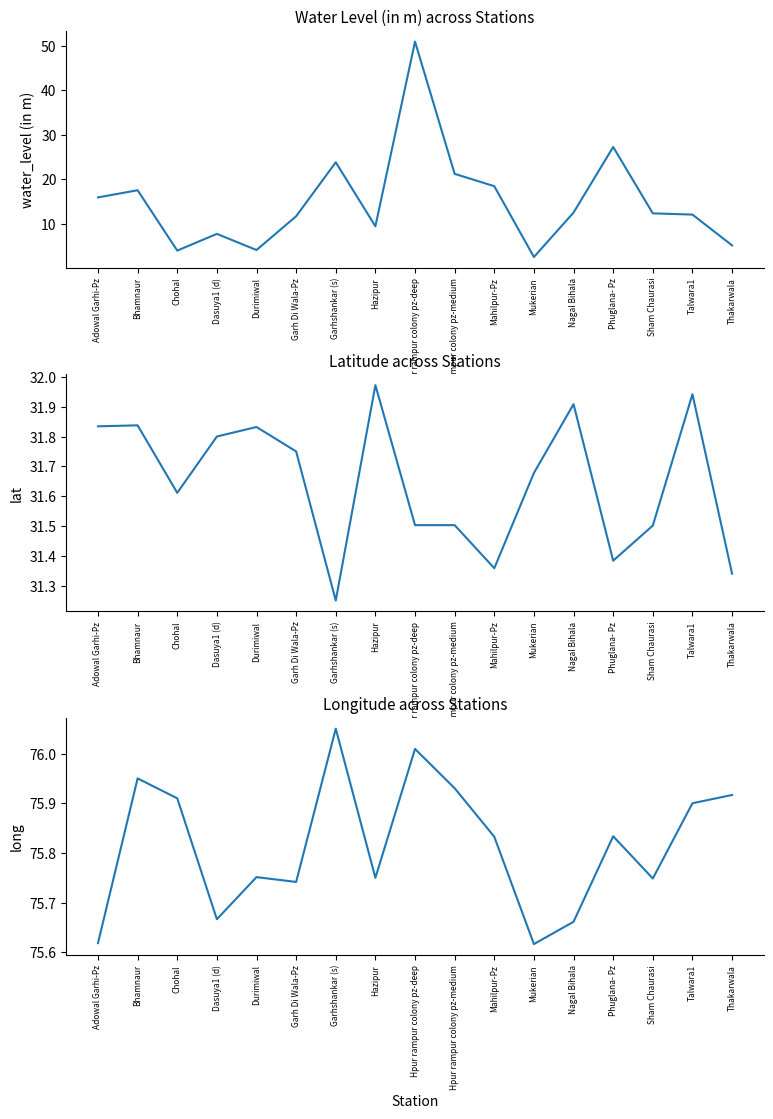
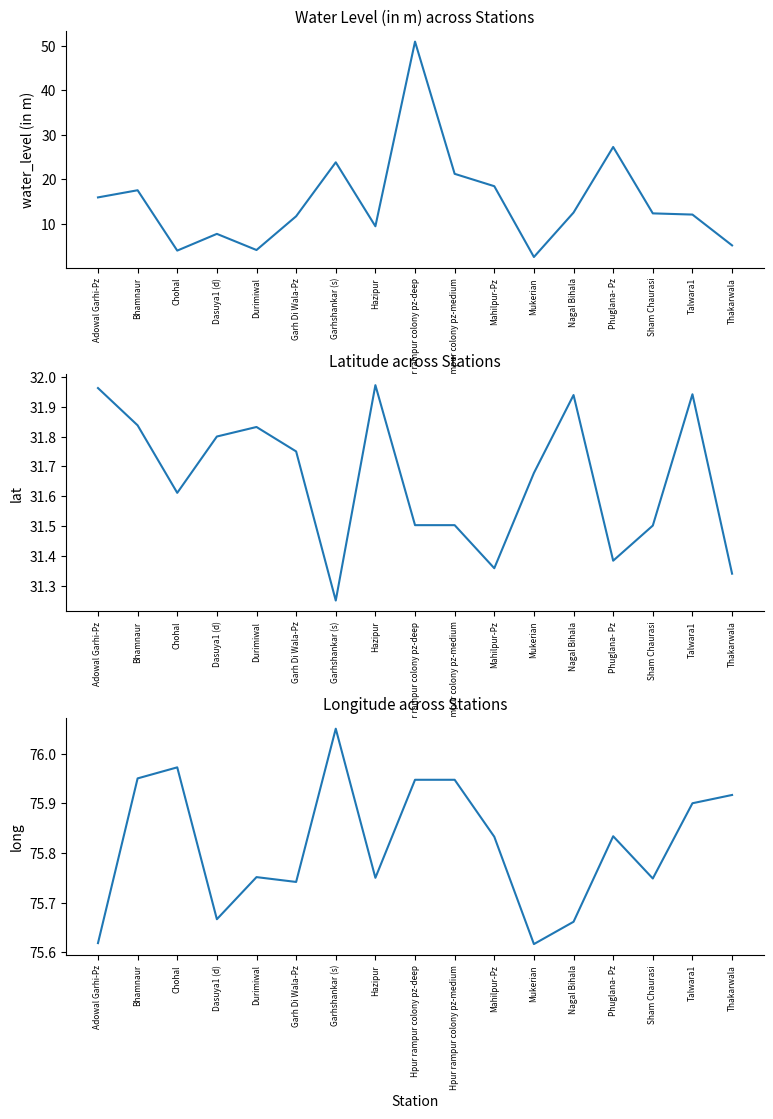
  {
    "Water Level (in m) across Stations": {
      "Adowal Garhi-Pz": 16,
      "Bhamnaur": 18,
      "Chohal": 4,
      "Dasuya1 (d)": 8,
      "Durimiwal": 4,
      "Garh Di Wala-Pz": 12,
      "Garhshankar (s)": 24,
      "Hazipur": 9,
      "Hpur rampur colony pz-deep": 51,
      "Hpur rampur colony pz-medium": 21,
      "Mahilpur-Pz": 18,
      "Mukerian": 3,
      "Nagal Bihala": 13,
      "Phuglana- Pz": 27,
      "Sham Chaurasi": 12,
      "Talwara1": 12,
      "Thakarwala": 5
    },
    "Latitude across Stations": {
-     "Adowal Garhi-Pz": 31.83,
+     "Adowal Garhi-Pz": 31.96,
      "Bhamnaur": 31.84,
      "Chohal": 31.61,
      "Dasuya1 (d)": 31.80,
      "Durimiwal": 31.83,
      "Garh Di Wala-Pz": 31.75,
      "Garhshankar (s)": 31.25,
      "Hazipur": 31.97,
      "Hpur rampur colony pz-deep": 31.50,
      "Hpur rampur colony pz-medium": 31.50,
      "Mahilpur-Pz": 31.36,
      "Mukerian": 31.68,
-     "Nagal Bihala": 31.91,
+     "Nagal Bihala": 31.94,
      "Phuglana- Pz": 31.38,
      "Sham Chaurasi": 31.50,
      "Talwara1": 31.94,
      "Thakarwala": 31.34
    },
    "Longitude across Stations": {
      "Adowal Garhi-Pz": 75.62,
      "Bhamnaur": 75.95,
-     "Chohal": 75.91,
+     "Chohal": 75.97,
      "Dasuya1 (d)": 75.67,
      "Durimiwal": 75.75,
      "Garh Di Wala-Pz": 75.74,
      "Garhshankar (s)": 76.05,
      "Hazipur": 75.75,
-     "Hpur rampur colony pz-deep": 76.01,
-     "Hpur rampur colony pz-medium": 75.93,
+     "Hpur rampur colony pz-deep": 75.95,
+     "Hpur rampur colony pz-medium": 75.95,
      "Mahilpur-Pz": 75.83,
      "Mukerian": 75.62,
      "Nagal Bihala": 75.66,
      "Phuglana- Pz": 75.83,
      "Sham Chaurasi": 75.75,
      "Talwara1": 75.90,
      "Thakarwala": 75.92
    }
  }
